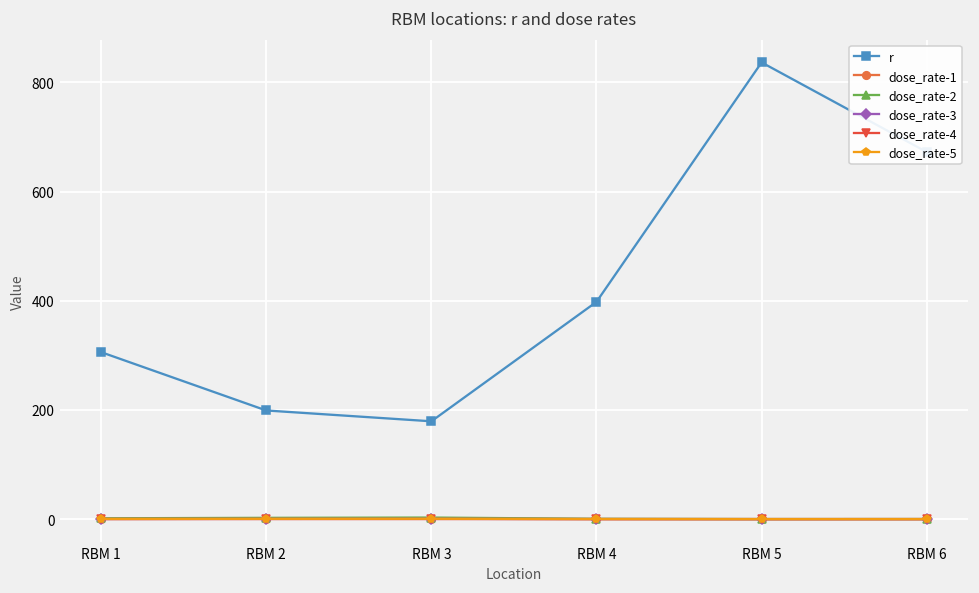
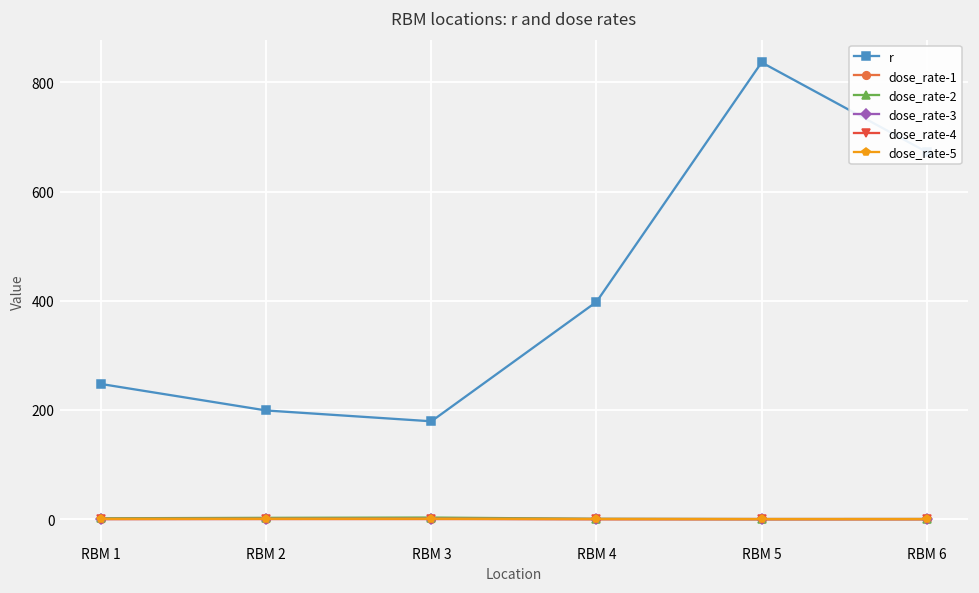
  {
    "r": {
-     "RBM 1": 310,
+     "RBM 1": 250,
      "RBM 2": 200,
      "RBM 3": 180,
      "RBM 4": 400,
      "RBM 5": 840
    }
  }
